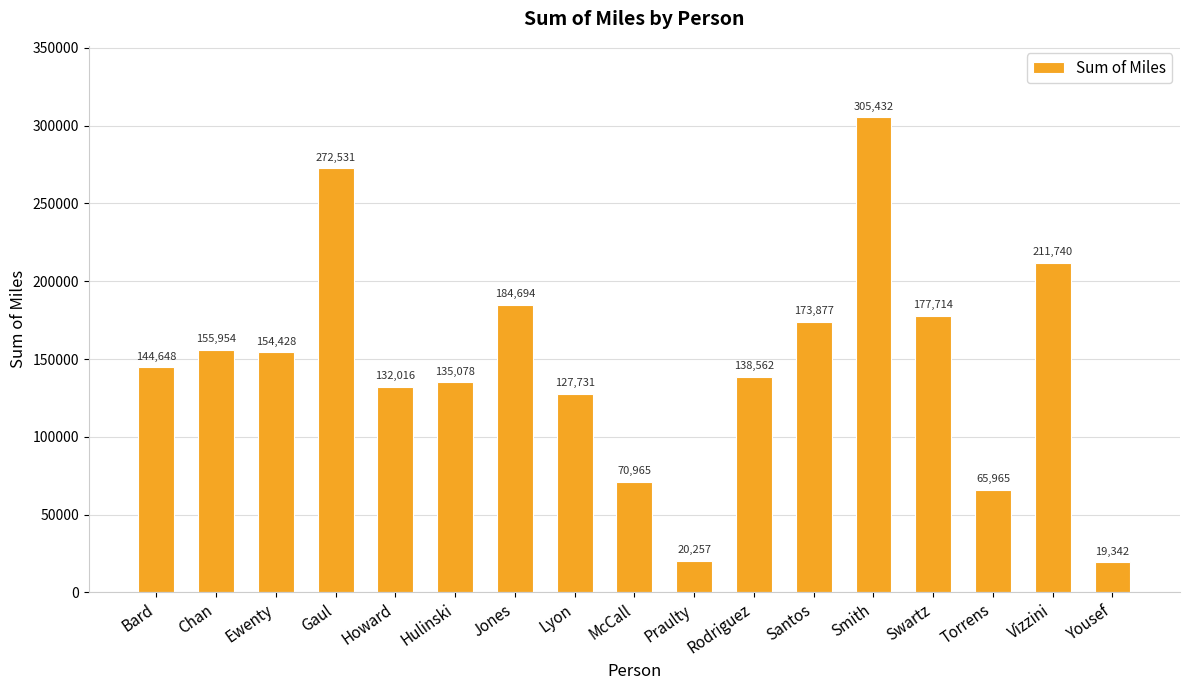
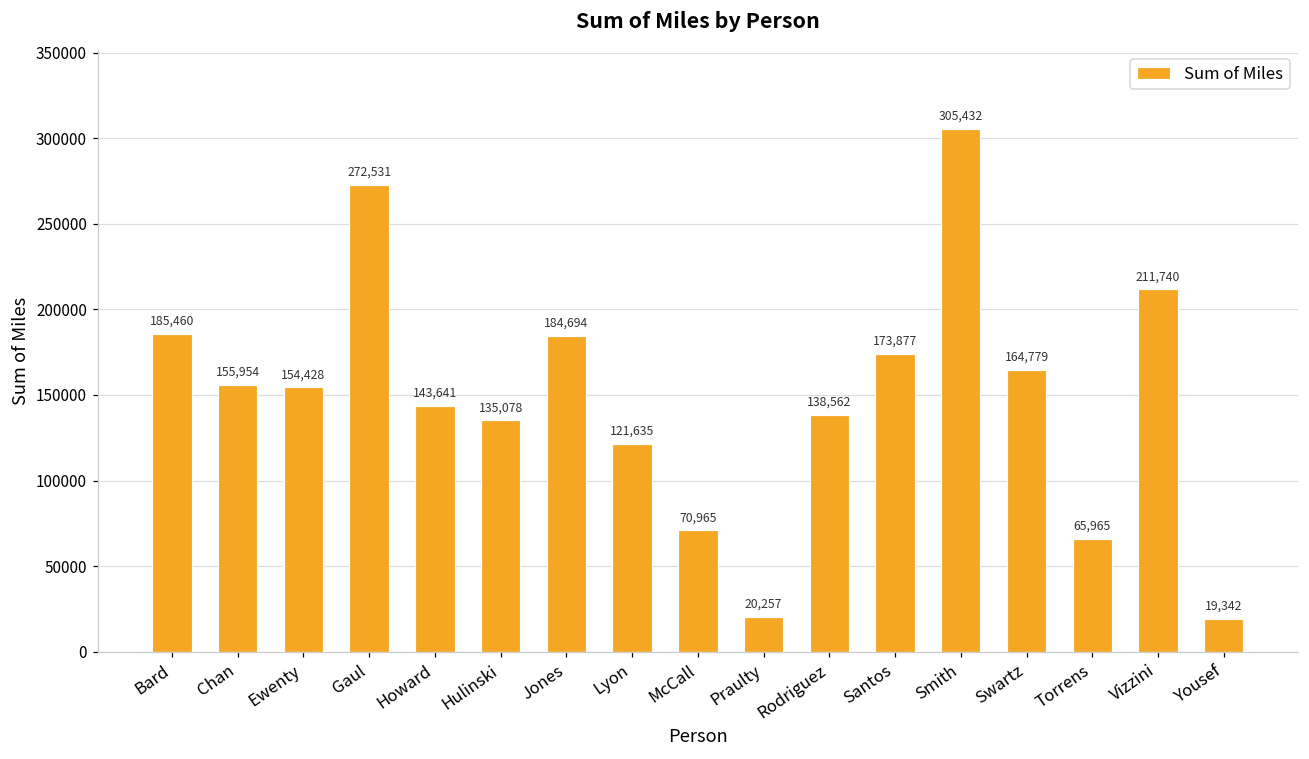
  {
-   "Bard": "144,648",
+   "Bard": "185,460",
    "Chan": "155,954",
    "Ewenty": "154,428",
    "Gaul": "272,531",
-   "Howard": "132,016",
+   "Howard": "143,641",
    "Hulinski": "135,078",
    "Jones": "184,694",
-   "Lyon": "127,731",
+   "Lyon": "121,635",
    "McCall": "70,965",
    "Praulty": "20,257",
    "Rodriguez": "138,562",
    "Santos": "173,877",
    "Smith": "305,432",
-   "Swartz": "177,714",
+   "Swartz": "164,779",
    "Torrens": "65,965",
    "Vizzini": "211,740",
    "Yousef": "19,342"
  }
